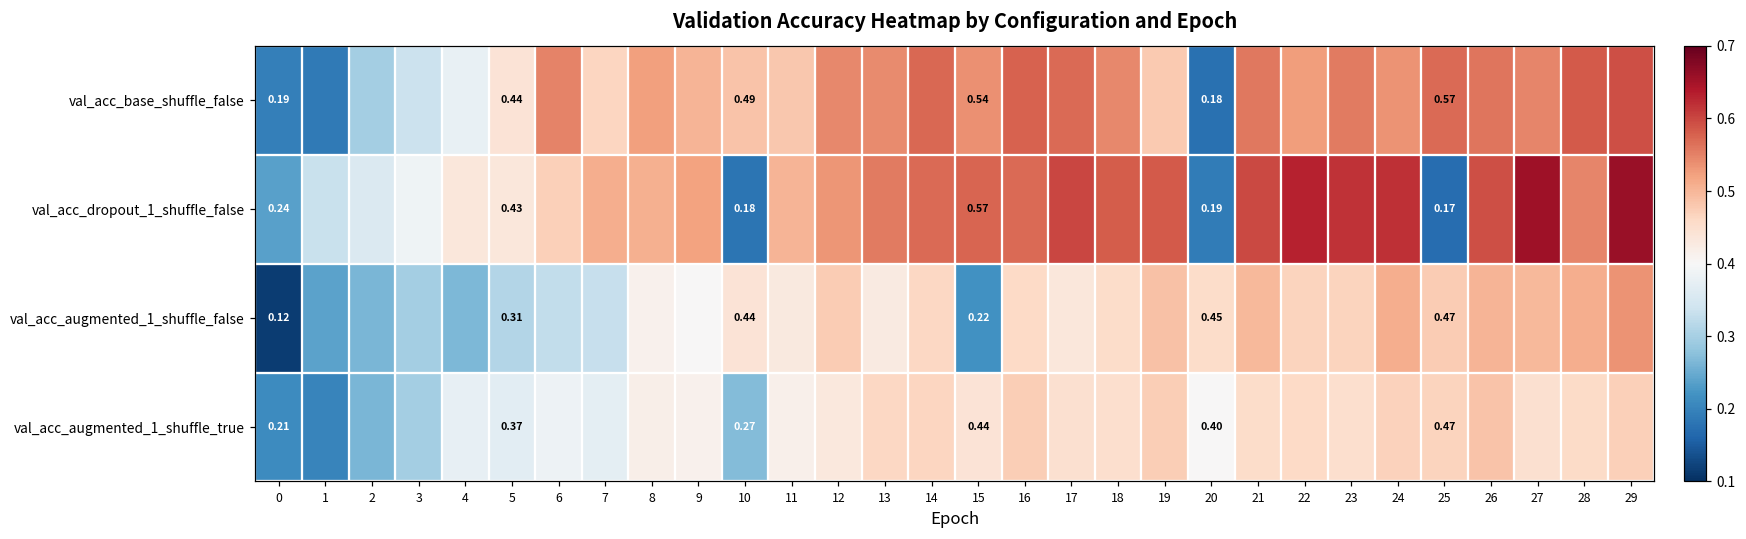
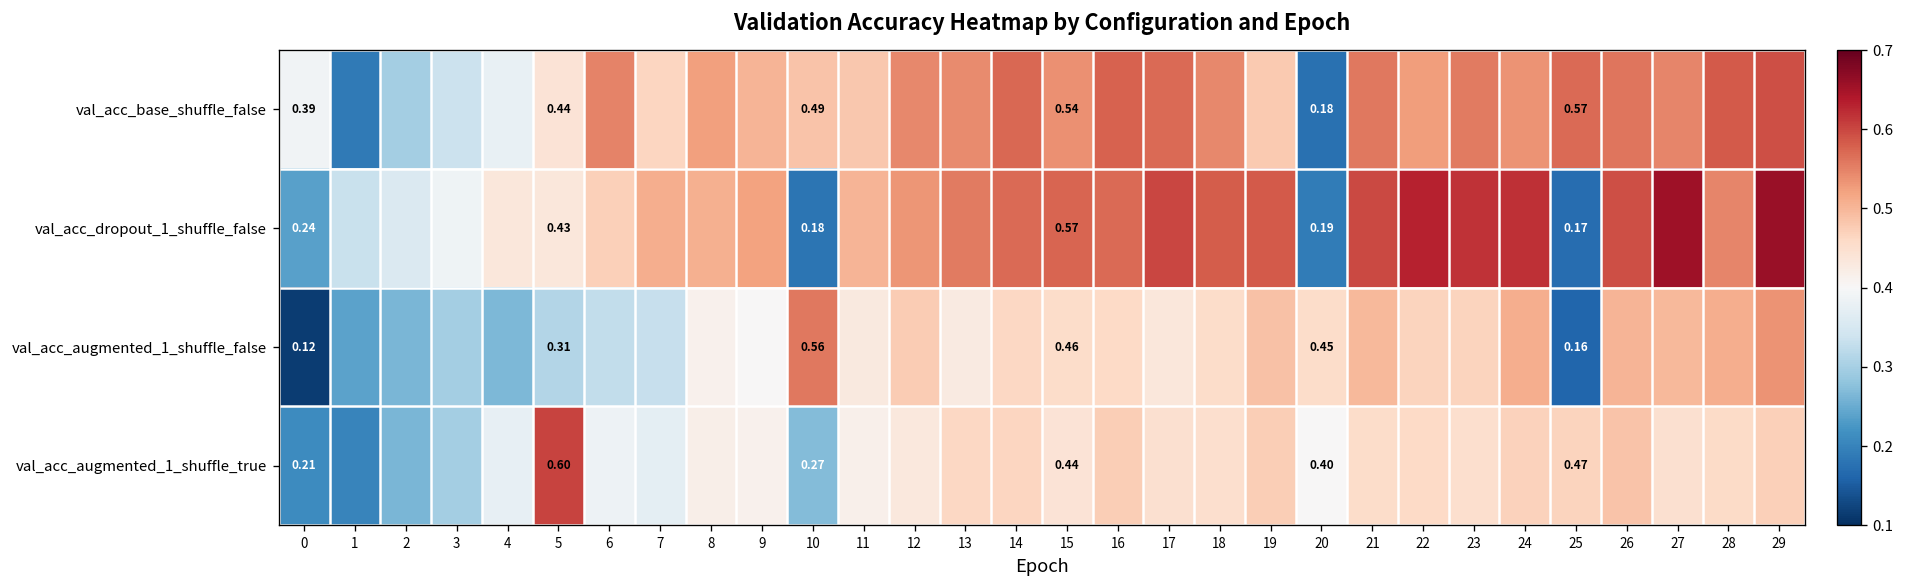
  {
    "val_acc_base_shuffle_false": {
-     "0": 0.19,
+     "0": 0.39,
      "5": 0.44,
      "10": 0.49,
      "15": 0.54,
      "20": 0.18,
      "25": 0.57
    },
    "val_acc_dropout_1_shuffle_false": {
      "0": 0.24,
      "5": 0.43,
      "10": 0.18,
      "15": 0.57,
      "20": 0.19,
      "25": 0.17
    },
    "val_acc_augmented_1_shuffle_false": {
      "0": 0.12,
      "5": 0.31,
-     "10": 0.44,
-     "15": 0.22,
+     "10": 0.56,
+     "15": 0.46,
      "20": 0.45,
-     "25": 0.47
+     "25": 0.16
    },
    "val_acc_augmented_1_shuffle_true": {
      "0": 0.21,
-     "5": 0.37,
+     "5": 0.60,
      "10": 0.27,
      "15": 0.44,
      "20": 0.40,
      "25": 0.47
    }
  }
